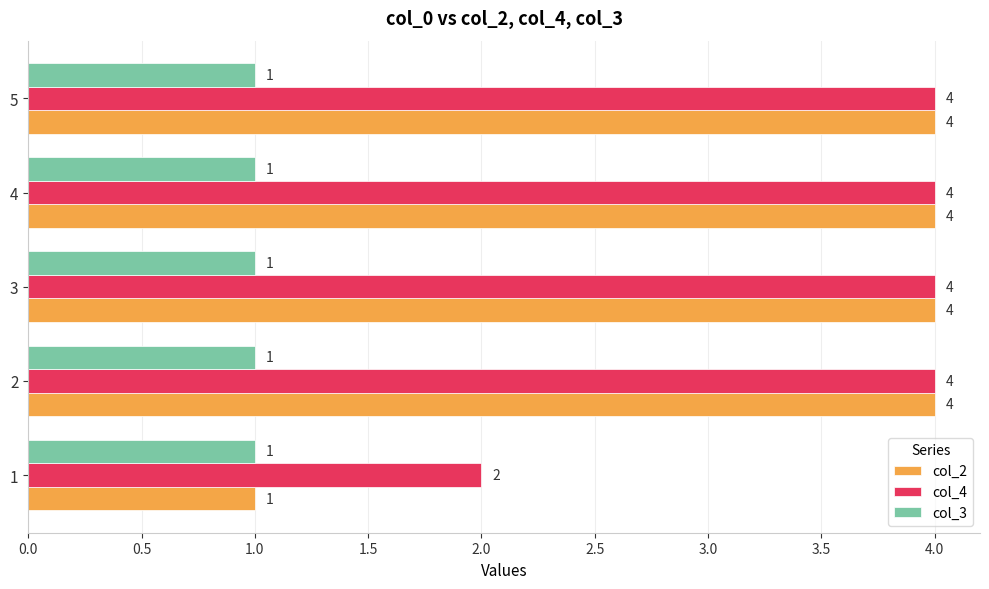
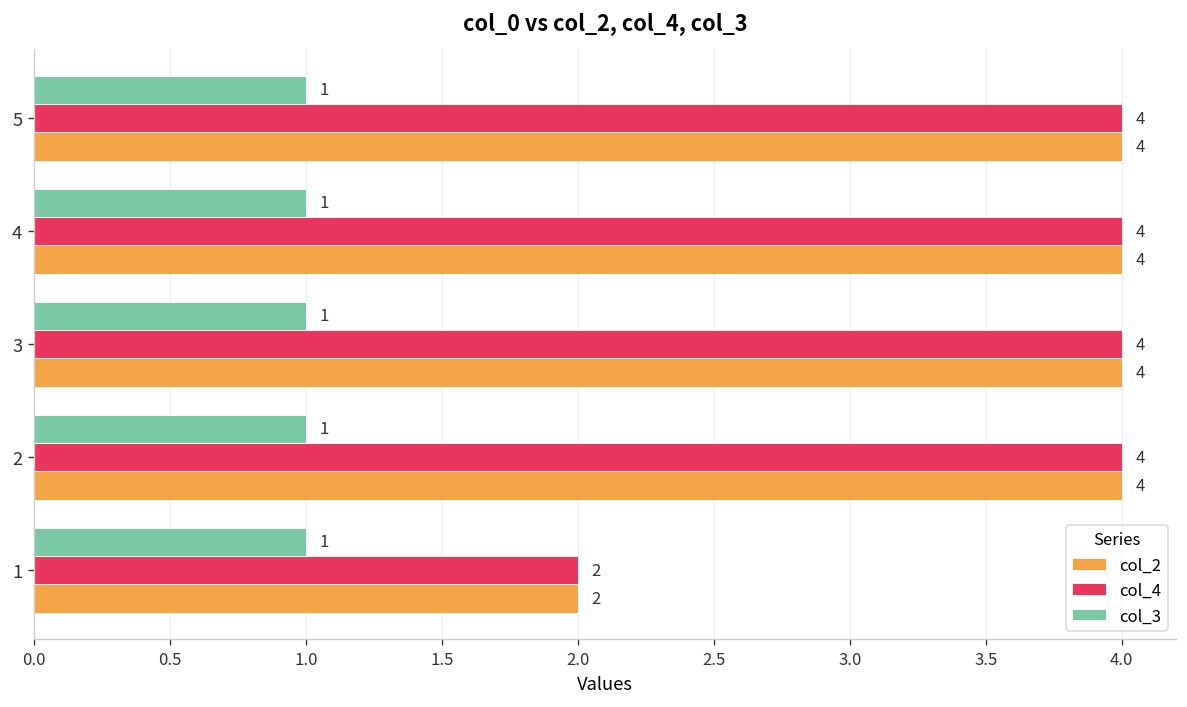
  {
    "col_2": {
      "5": 4,
      "4": 4,
      "3": 4,
      "2": 4,
-     "1": 1
+     "1": 2
    },
    "col_4": {
      "5": 4,
      "4": 4,
      "3": 4,
      "2": 4,
      "1": 2
    },
    "col_3": {
      "5": 1,
      "4": 1,
      "3": 1,
      "2": 1,
      "1": 1
    }
  }
